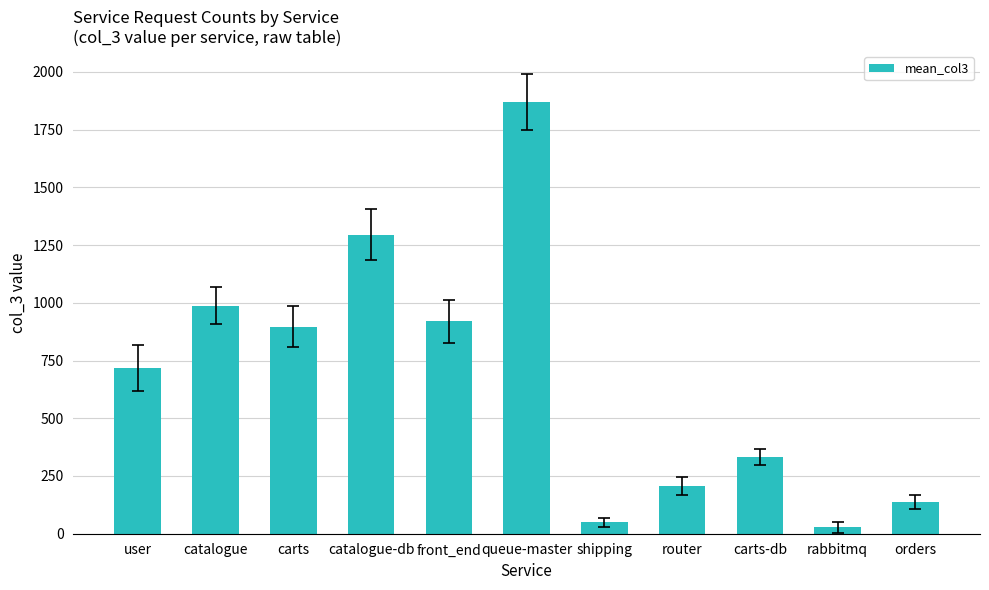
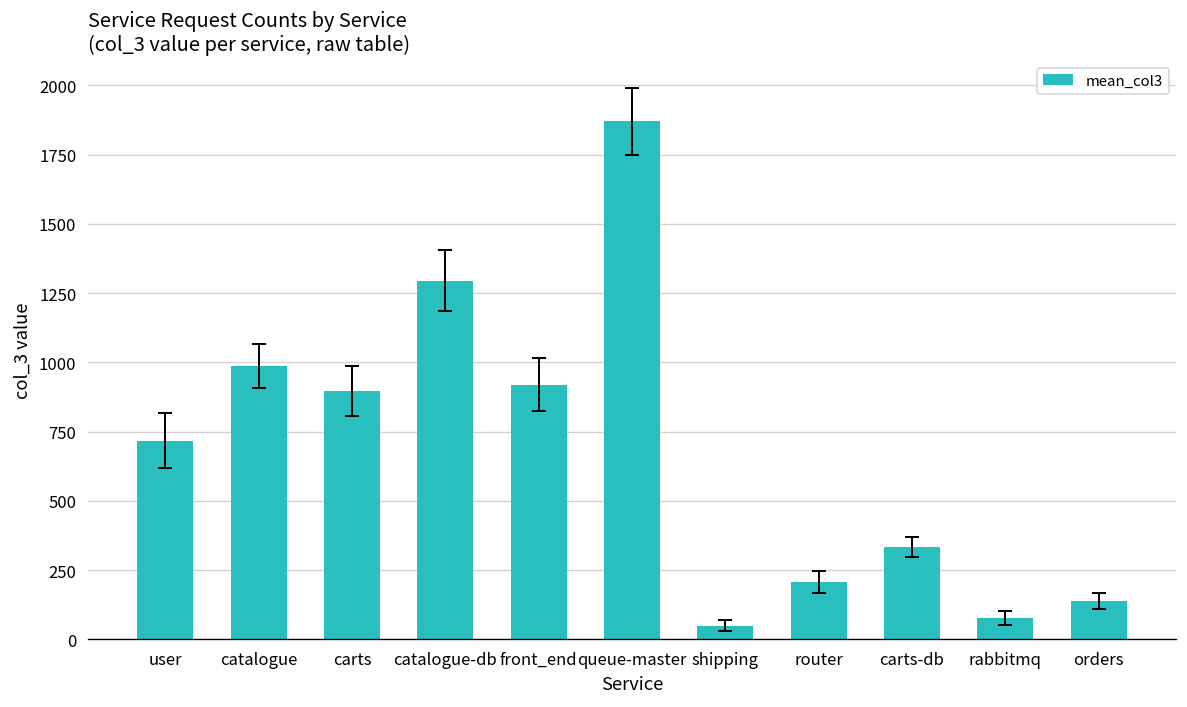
  {
    "mean_col3": {
      "user": 720,
      "catalogue": 990,
      "carts": 900,
      "catalogue-db": 1290,
      "front_end": 920,
      "queue-master": 1870,
      "shipping": 50,
      "router": 210,
      "carts-db": 330,
-     "rabbitmq": 30,
+     "rabbitmq": 80,
      "orders": 140
    }
  }
